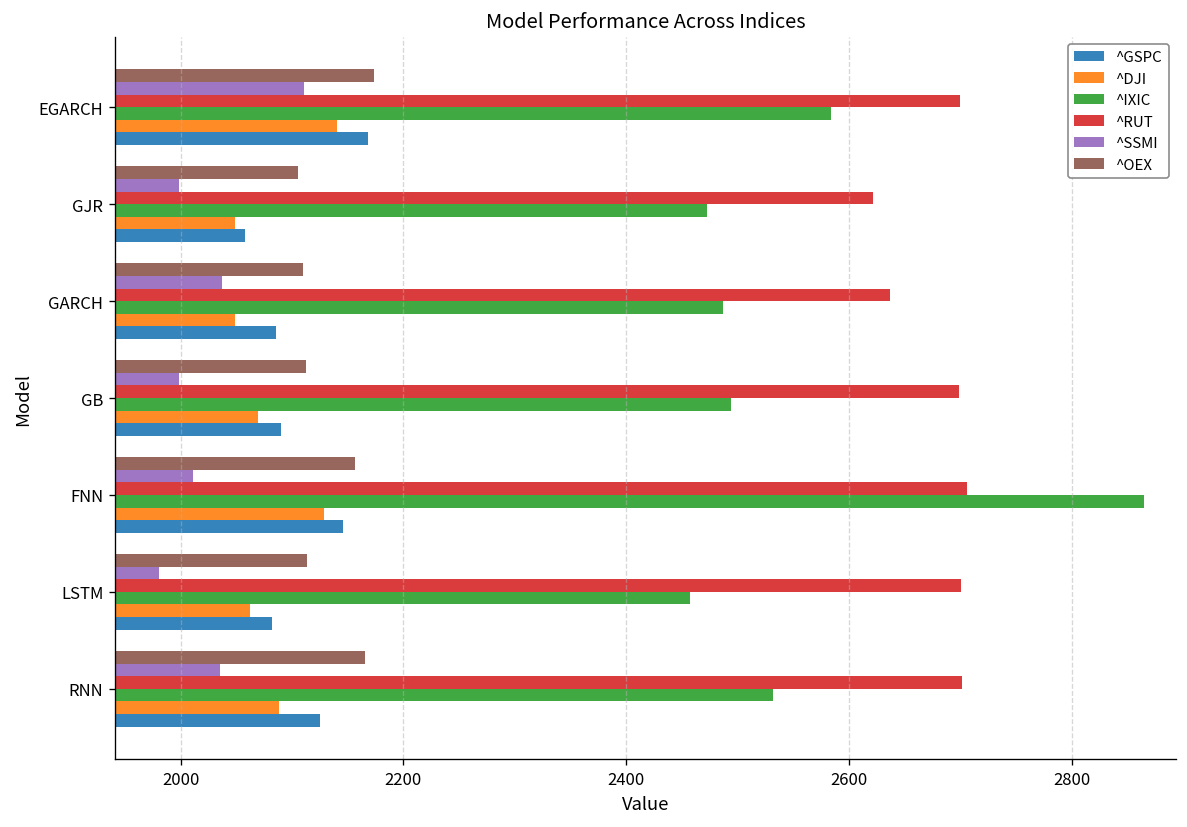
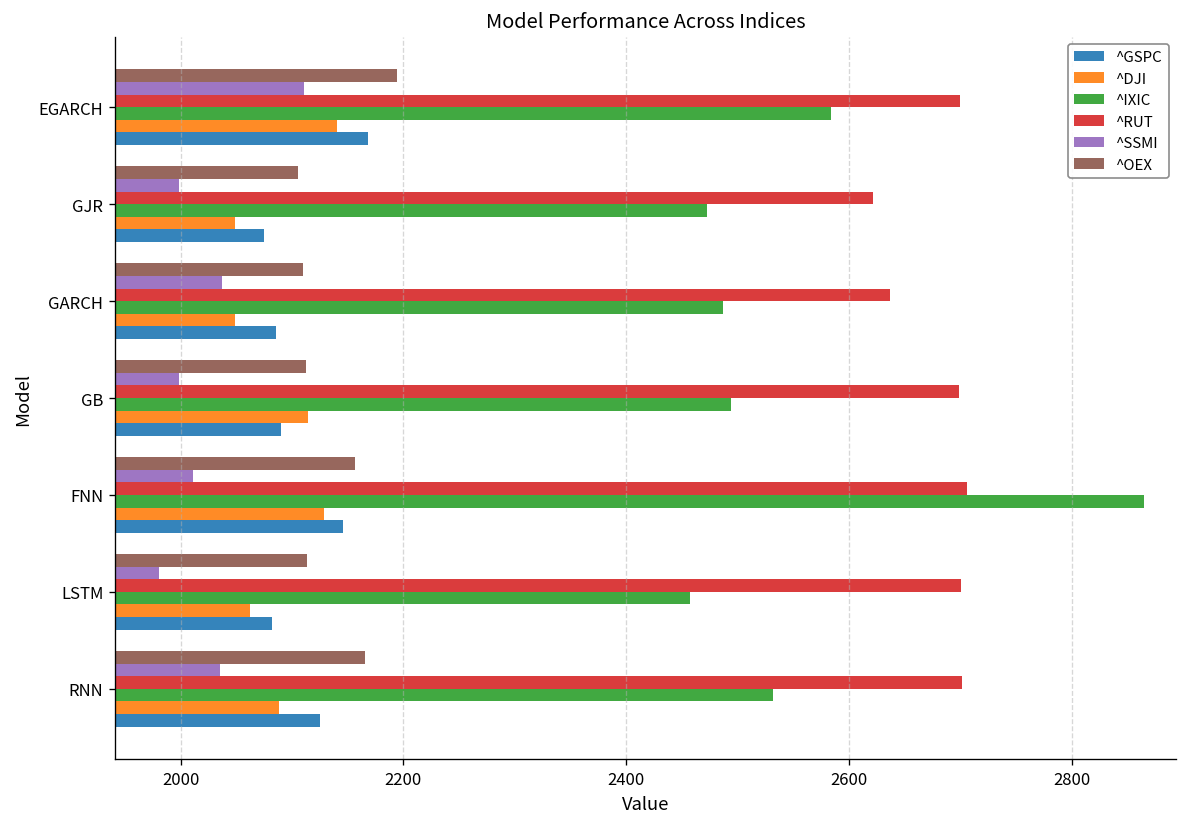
  {
    "^GSPC": {
      "EGARCH": 2170,
-     "GJR": 2060,
+     "GJR": 2080,
      "GARCH": 2090,
      "GB": 2090,
      "FNN": 2150,
      "LSTM": 2080,
      "RNN": 2130
    },
    "^DJI": {
      "EGARCH": 2140,
      "GJR": 2050,
      "GARCH": 2050,
-     "GB": 2070,
+     "GB": 2110,
      "FNN": 2130,
      "LSTM": 2060,
      "RNN": 2090
    },
    "^IXIC": {
      "EGARCH": 2580,
      "GJR": 2470,
      "GARCH": 2490,
      "GB": 2490,
      "FNN": 2870,
      "LSTM": 2460,
      "RNN": 2530
    },
    "^RUT": {
      "EGARCH": 2700,
      "GJR": 2620,
      "GARCH": 2640,
      "GB": 2700,
      "FNN": 2710,
      "LSTM": 2700,
      "RNN": 2700
    },
    "^SSMI": {
      "EGARCH": 2110,
      "GJR": 2000,
      "GARCH": 2040,
      "GB": 2000,
      "FNN": 2010,
      "LSTM": 1980,
      "RNN": 2040
    },
    "^OEX": {
-     "EGARCH": 2170,
+     "EGARCH": 2190,
      "GJR": 2110,
      "GARCH": 2110,
      "GB": 2110,
      "FNN": 2160,
      "LSTM": 2110,
      "RNN": 2170
    }
  }
